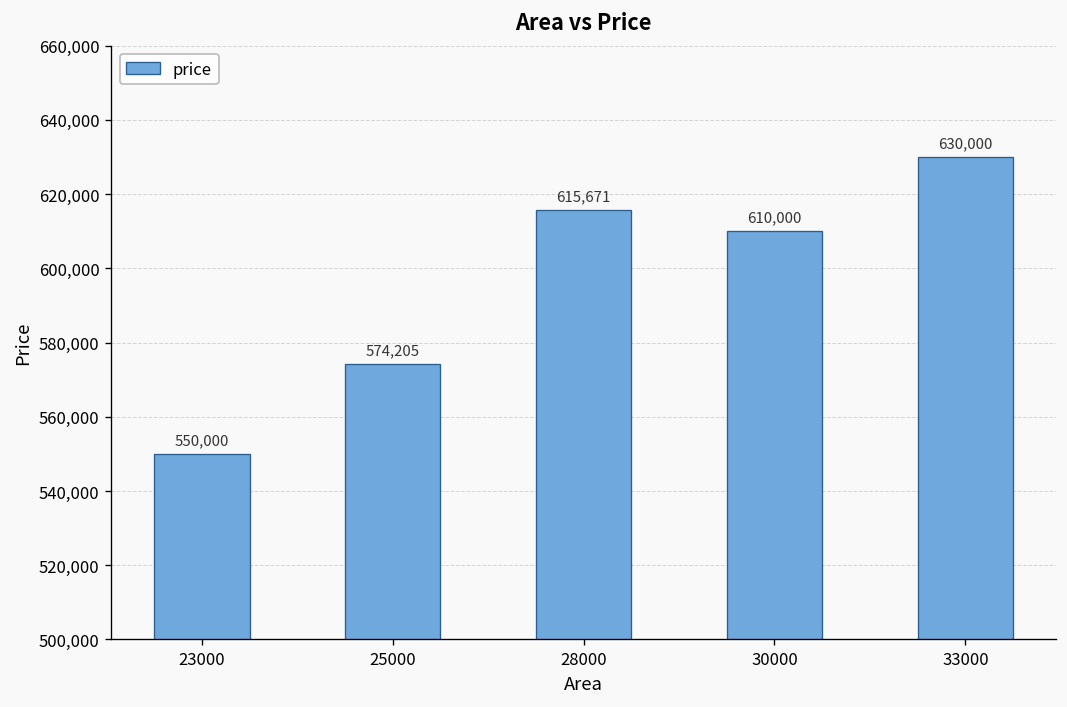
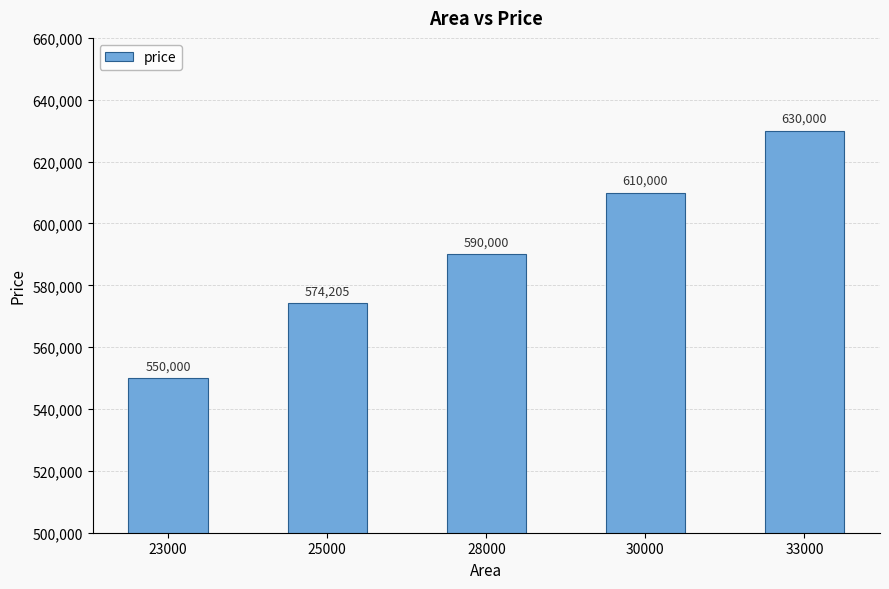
  {
    "23000": "550,000",
    "25000": "574,205",
-   "28000": "615,671",
+   "28000": "590,000",
    "30000": "610,000",
    "33000": "630,000"
  }
